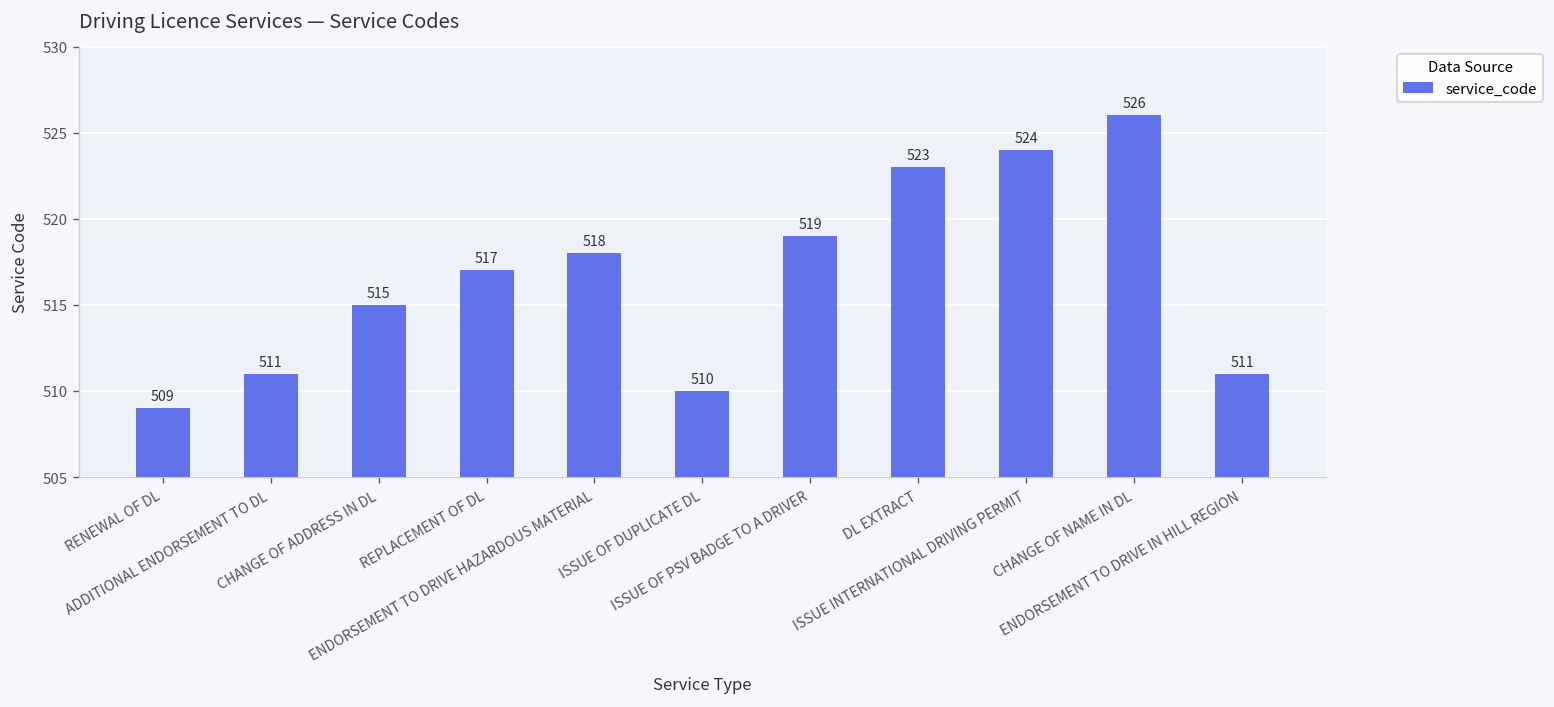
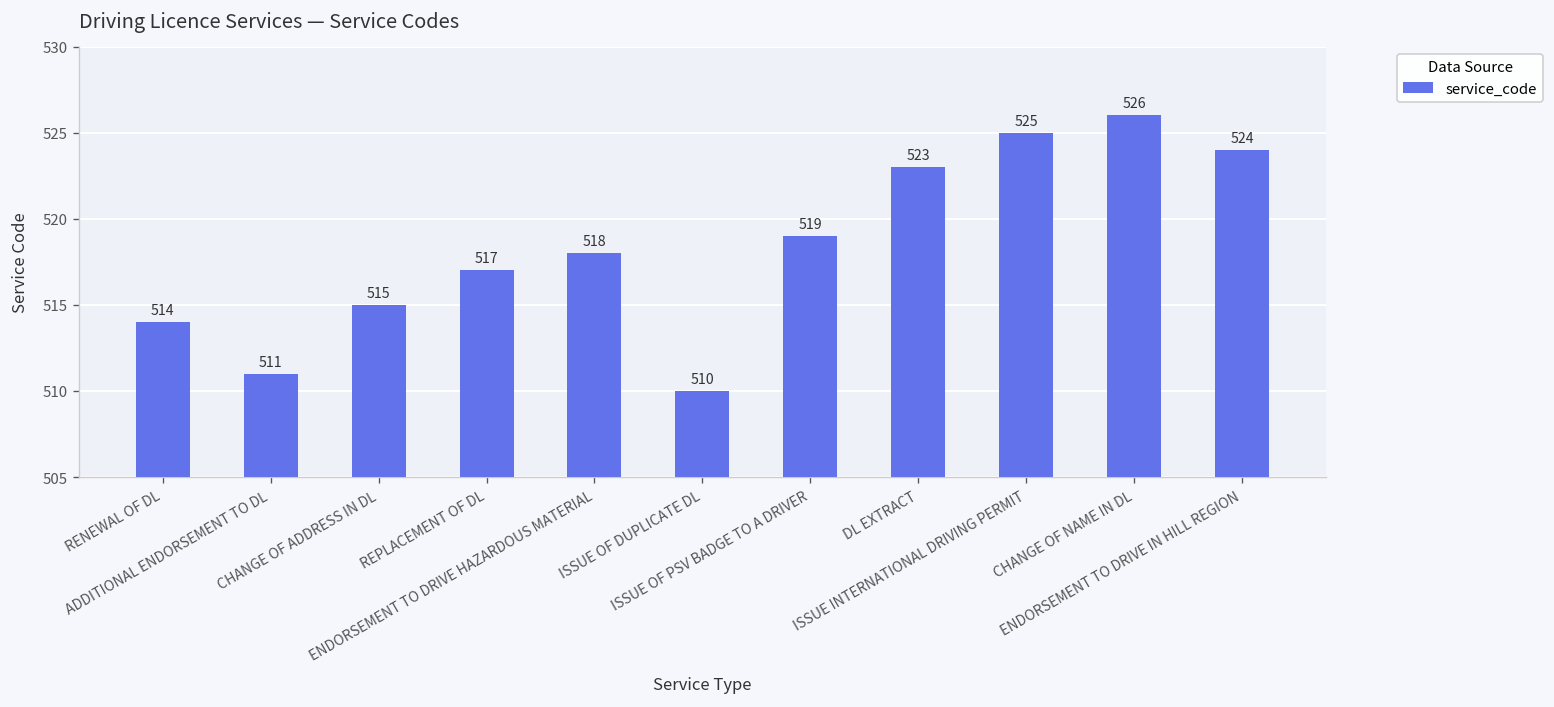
  {
-   "RENEWAL OF DL": 509,
+   "RENEWAL OF DL": 514,
    "ADDITIONAL ENDORSEMENT TO DL": 511,
    "CHANGE OF ADDRESS IN DL": 515,
    "REPLACEMENT OF DL": 517,
    "ENDORSEMENT TO DRIVE HAZARDOUS MATERIAL": 518,
    "ISSUE OF DUPLICATE DL": 510,
    "ISSUE OF PSV BADGE TO A DRIVER": 519,
    "DL EXTRACT": 523,
-   "ISSUE INTERNATIONAL DRIVING PERMIT": 524,
+   "ISSUE INTERNATIONAL DRIVING PERMIT": 525,
    "CHANGE OF NAME IN DL": 526,
-   "ENDORSEMENT TO DRIVE IN HILL REGION": 511
+   "ENDORSEMENT TO DRIVE IN HILL REGION": 524
  }
